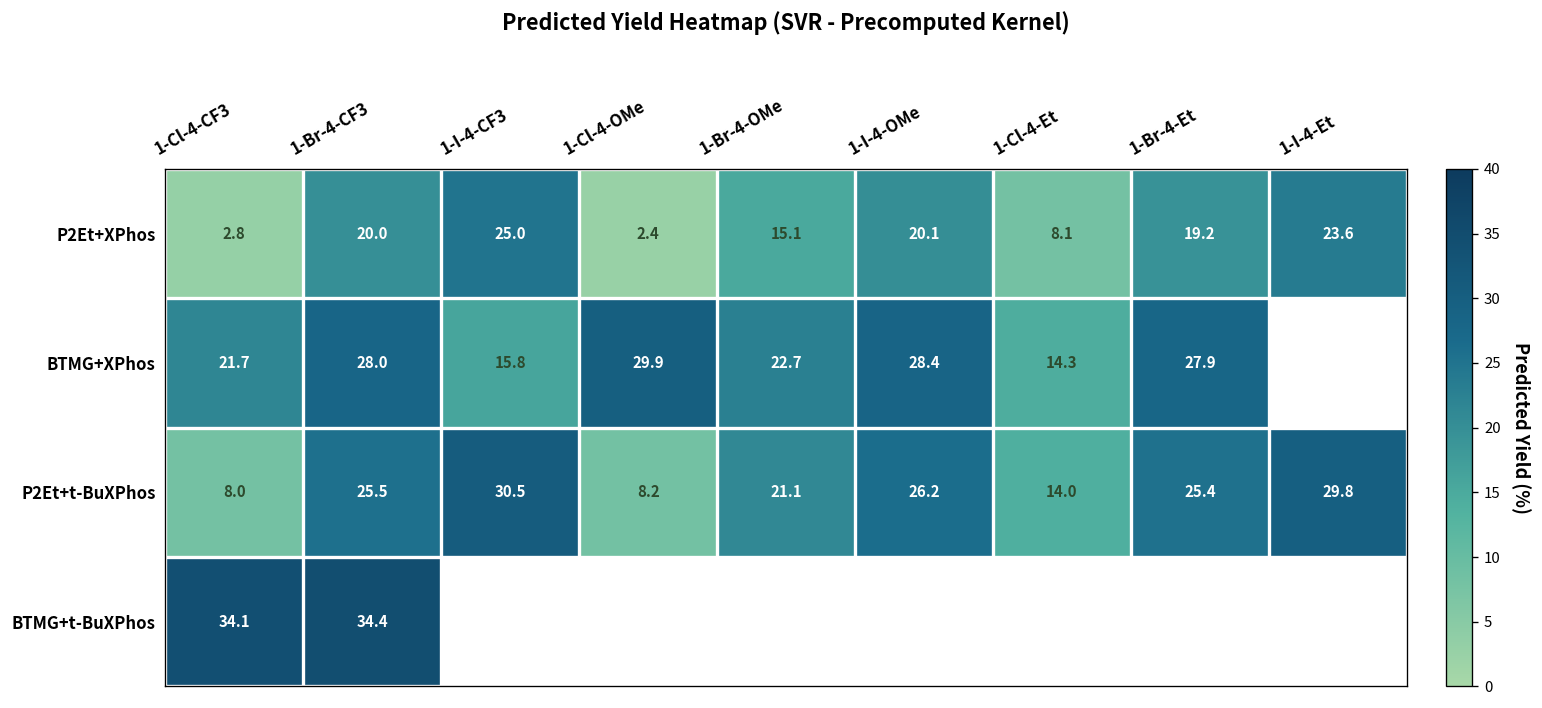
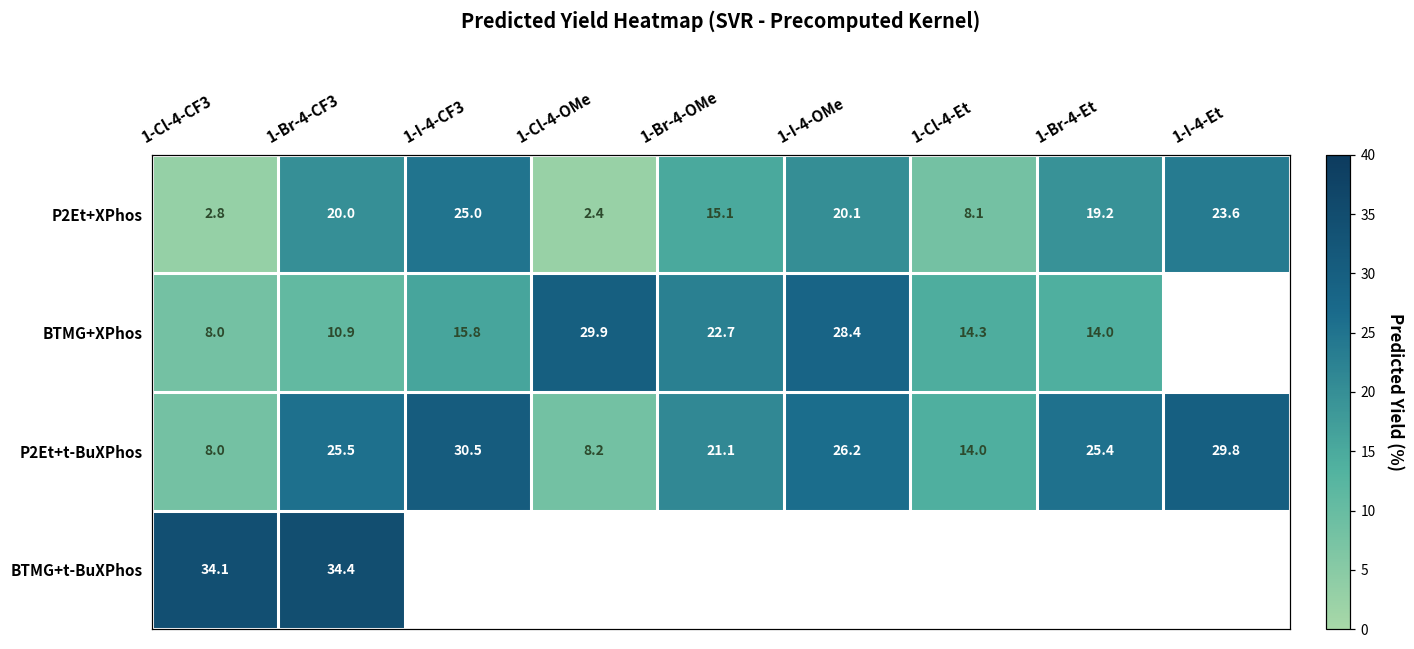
  {
    "P2Et+XPhos": {
      "1-Cl-4-CF3": 2.8,
      "1-Br-4-CF3": 20.0,
      "1-I-4-CF3": 25.0,
      "1-Cl-4-OMe": 2.4,
      "1-Br-4-OMe": 15.1,
      "1-I-4-OMe": 20.1,
      "1-Cl-4-Et": 8.1,
      "1-Br-4-Et": 19.2,
      "1-I-4-Et": 23.6
    },
    "BTMG+XPhos": {
-     "1-Cl-4-CF3": 21.7,
-     "1-Br-4-CF3": 28.0,
+     "1-Cl-4-CF3": 8.0,
+     "1-Br-4-CF3": 10.9,
      "1-I-4-CF3": 15.8,
      "1-Cl-4-OMe": 29.9,
      "1-Br-4-OMe": 22.7,
      "1-I-4-OMe": 28.4,
      "1-Cl-4-Et": 14.3,
-     "1-Br-4-Et": 27.9
+     "1-Br-4-Et": 14.0
    },
    "P2Et+t-BuXPhos": {
      "1-Cl-4-CF3": 8.0,
      "1-Br-4-CF3": 25.5,
      "1-I-4-CF3": 30.5,
      "1-Cl-4-OMe": 8.2,
      "1-Br-4-OMe": 21.1,
      "1-I-4-OMe": 26.2,
      "1-Cl-4-Et": 14.0,
      "1-Br-4-Et": 25.4,
      "1-I-4-Et": 29.8
    },
    "BTMG+t-BuXPhos": {
      "1-Cl-4-CF3": 34.1,
      "1-Br-4-CF3": 34.4
    }
  }
